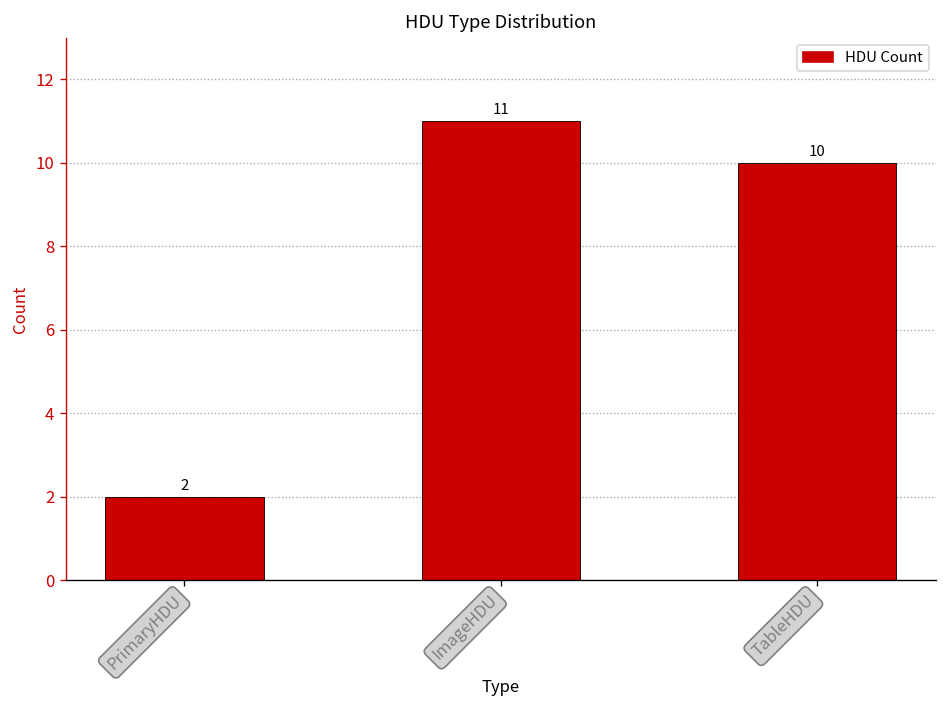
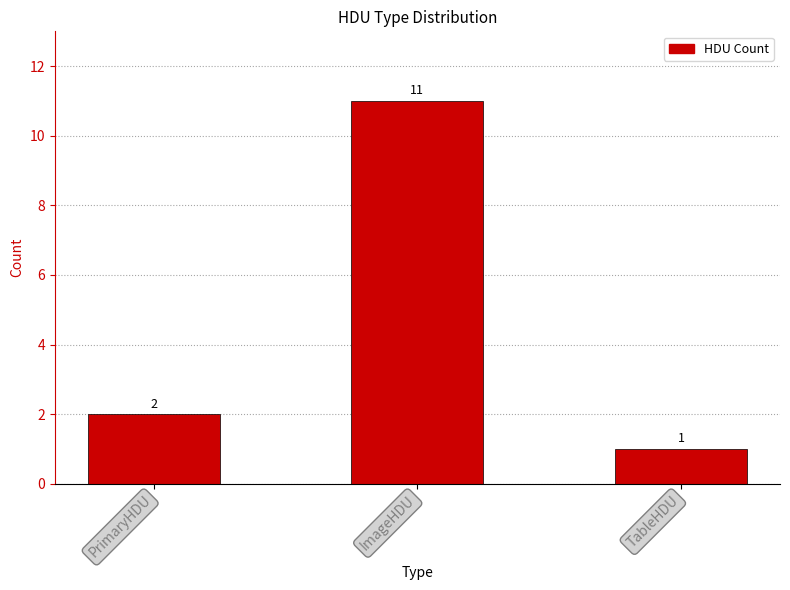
  {
    "PrimaryHDU": 2,
    "ImageHDU": 11,
-   "TableHDU": 10
+   "TableHDU": 1
  }
